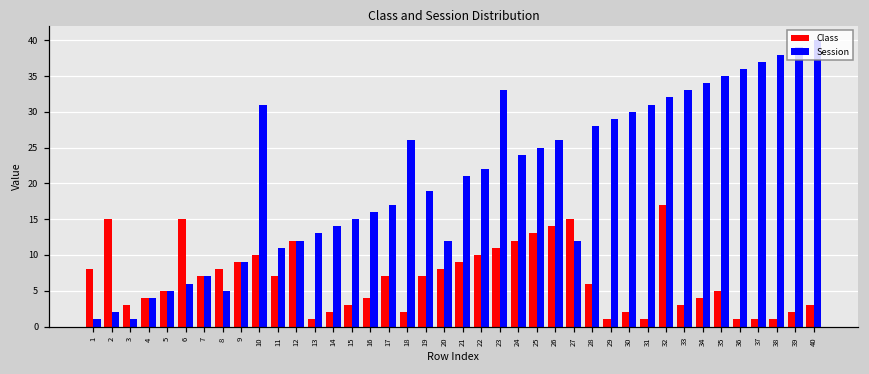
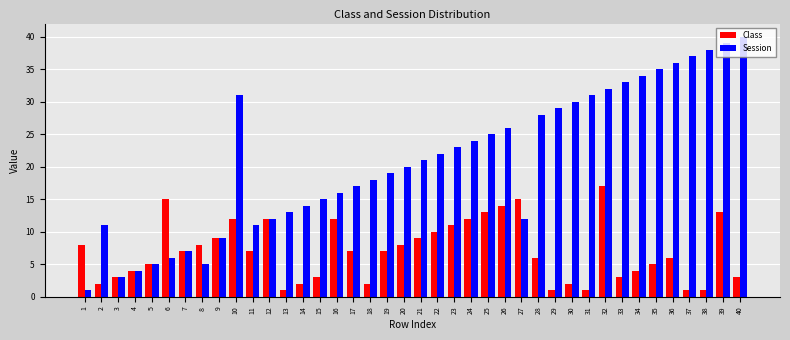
  {
    "Class": {
      "1": 8,
-     "2": 15,
+     "2": 2,
      "3": 3,
      "4": 4,
      "5": 5,
      "6": 15,
      "7": 7,
      "8": 8,
      "9": 9,
-     "10": 10,
+     "10": 12,
      "11": 7,
      "12": 12,
      "13": 1,
      "14": 2,
      "15": 3,
-     "16": 4,
+     "16": 12,
      "17": 7,
      "18": 2,
      "19": 7,
      "20": 8,
      "21": 9,
      "22": 10,
      "23": 11,
      "24": 12,
      "25": 13,
      "26": 14,
      "27": 15,
      "28": 6,
      "29": 1,
      "30": 2,
      "31": 1,
      "32": 17,
      "33": 3,
      "34": 4,
      "35": 5,
-     "36": 1,
+     "36": 6,
      "37": 1,
      "38": 1,
-     "39": 2,
+     "39": 13,
      "40": 3
    },
    "Session": {
      "1": 1,
-     "2": 2,
-     "3": 1,
+     "2": 11,
+     "3": 3,
      "4": 4,
      "5": 5,
      "6": 6,
      "7": 7,
      "8": 5,
      "9": 9,
      "10": 31,
      "11": 11,
      "12": 12,
      "13": 13,
      "14": 14,
      "15": 15,
      "16": 16,
      "17": 17,
-     "18": 26,
+     "18": 18,
      "19": 19,
-     "20": 12,
+     "20": 20,
      "21": 21,
      "22": 22,
-     "23": 33,
+     "23": 23,
      "24": 24,
      "25": 25,
      "26": 26,
      "27": 12,
      "28": 28,
      "29": 29,
      "30": 30,
      "31": 31,
      "32": 32,
      "33": 33,
      "34": 34,
      "35": 35,
      "36": 36,
      "37": 37,
      "38": 38
    }
  }
